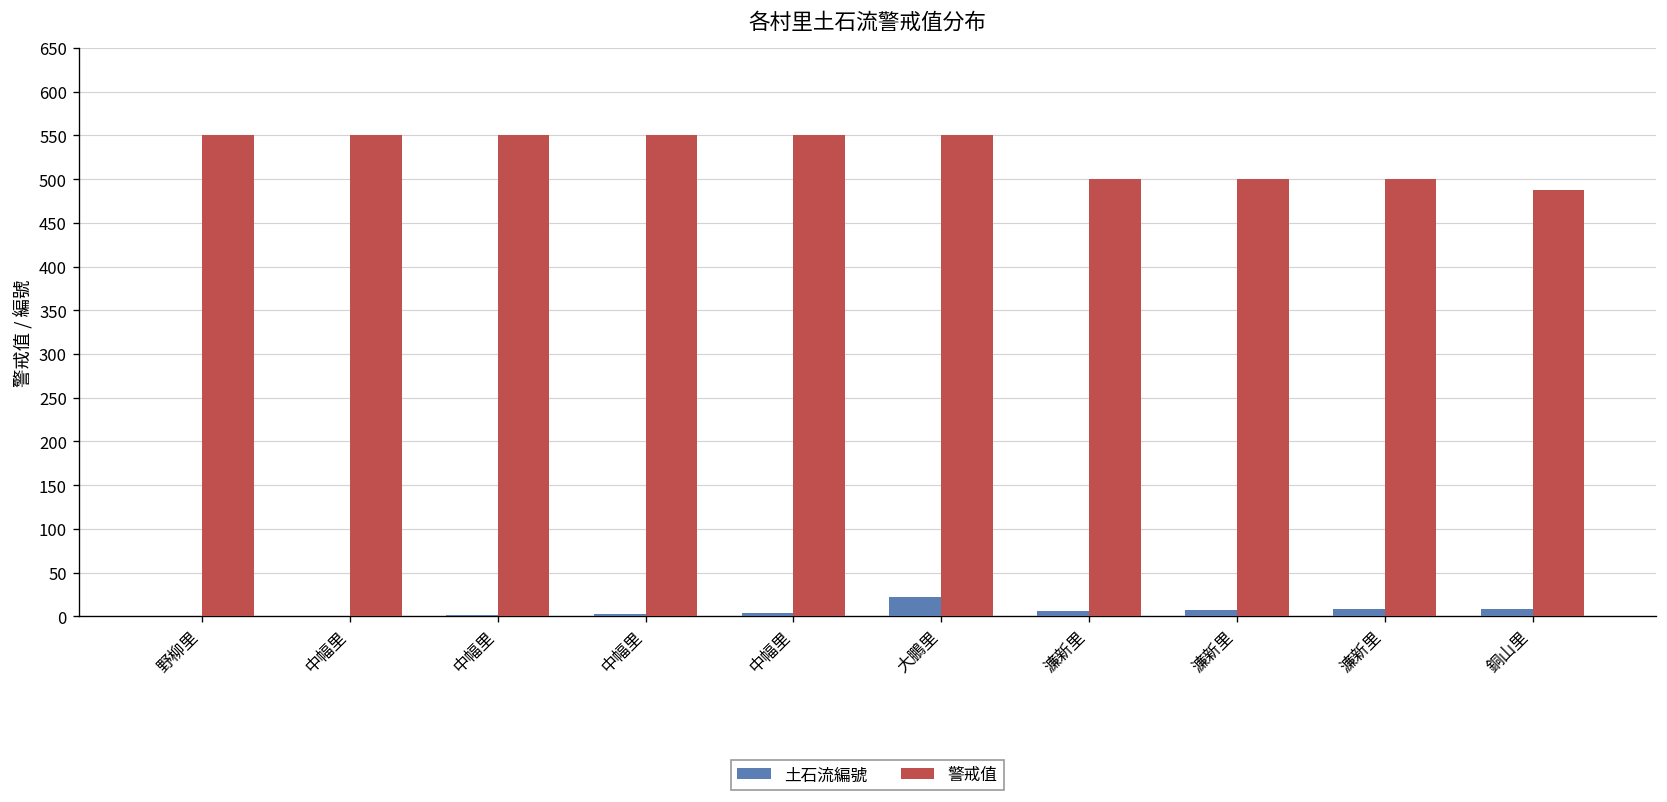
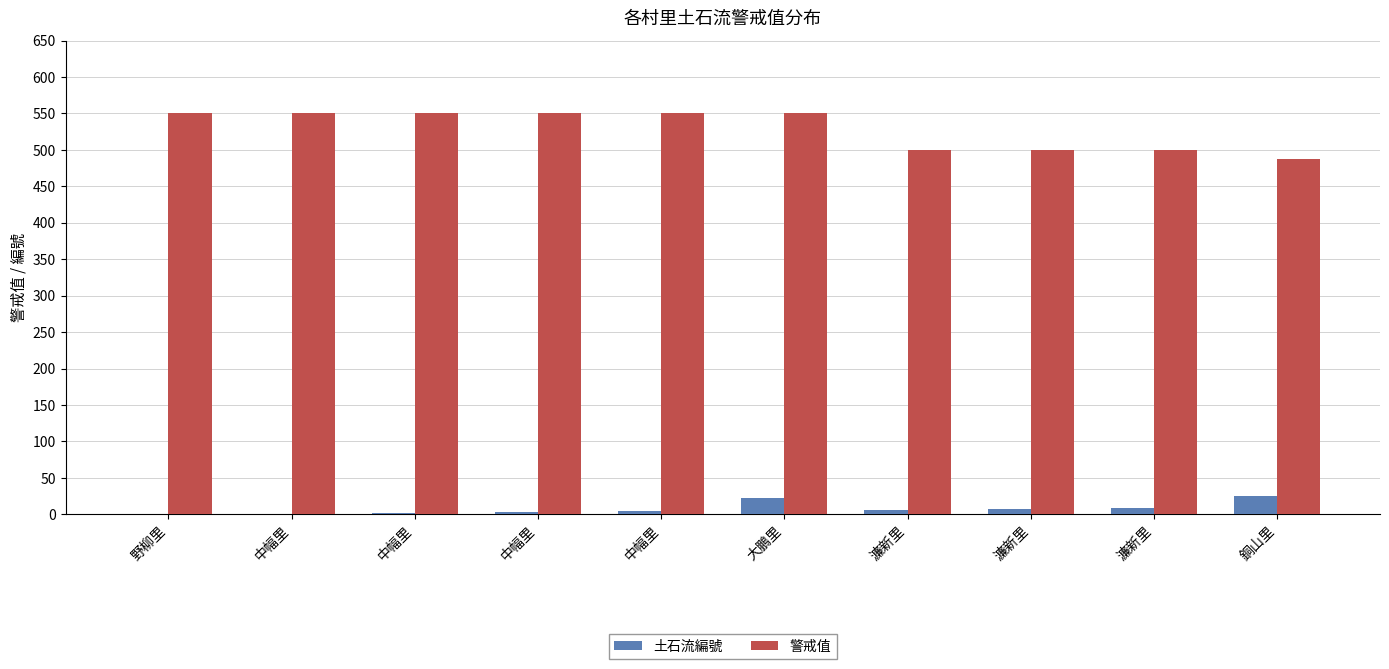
  {
    "土石流編號": {
      "野柳里": 0,
      "大鵬里": 20,
-     "銅山里": 10
+     "銅山里": 30
    },
    "警戒值": {
      "野柳里": 550,
      "大鵬里": 550,
      "銅山里": 490
    }
  }
